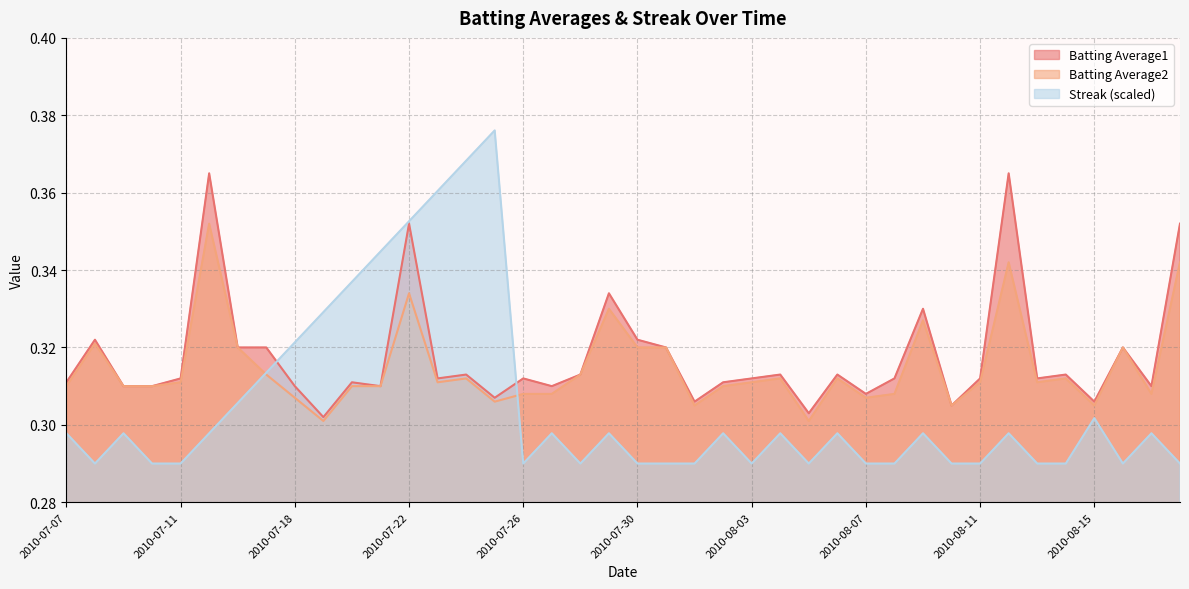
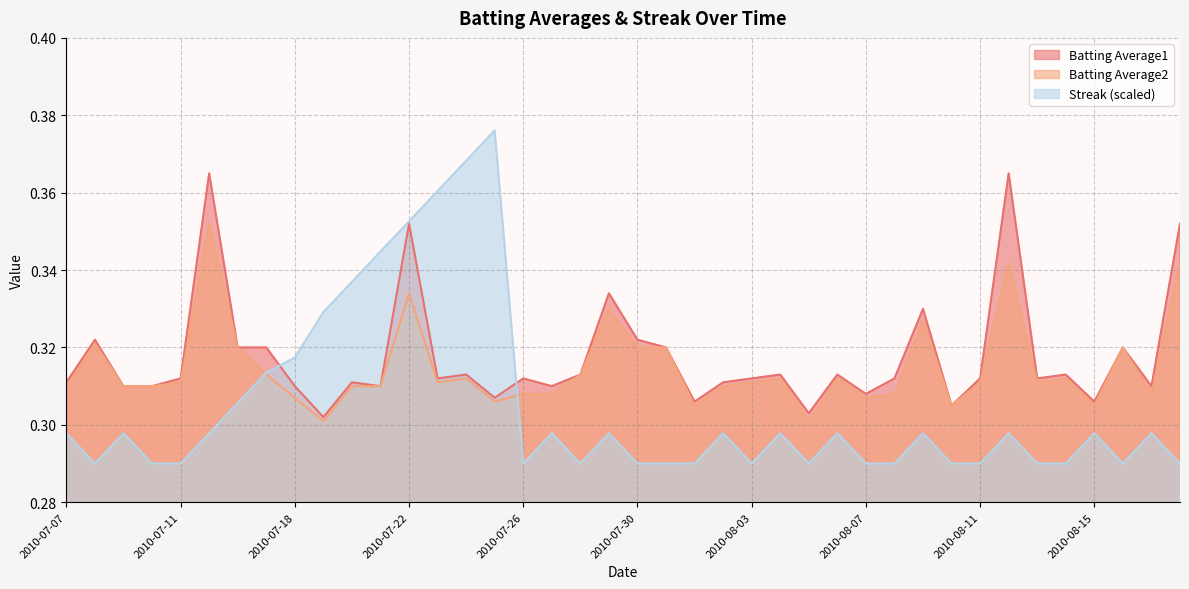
  {
    "Streak (scaled)": {
      "2010-07-07": 0.298,
      "2010-07-11": 0.290,
-     "2010-07-18": 0.321,
+     "2010-07-18": 0.317,
      "2010-07-26": 0.290,
      "2010-07-30": 0.290,
      "2010-08-03": 0.290,
      "2010-08-07": 0.290,
      "2010-08-11": 0.290,
-     "2010-08-15": 0.302
+     "2010-08-15": 0.298
    }
  }
